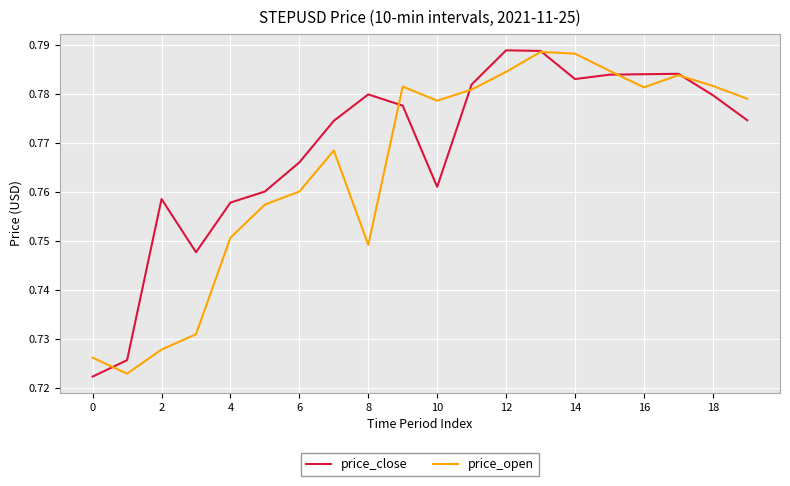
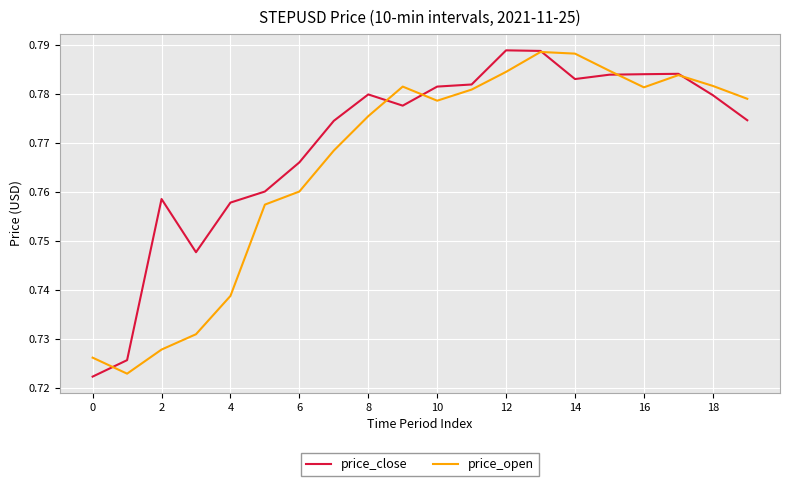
  {
    "price_close": {
      "0": 0.722,
      "2": 0.759,
      "4": 0.758,
      "6": 0.766,
      "8": 0.780,
-     "10": 0.761,
+     "10": 0.782,
      "12": 0.789,
      "14": 0.783,
      "16": 0.784,
      "18": 0.780
    },
    "price_open": {
      "0": 0.726,
      "2": 0.728,
-     "4": 0.751,
+     "4": 0.739,
      "6": 0.760,
-     "8": 0.749,
+     "8": 0.775,
      "10": 0.779,
      "12": 0.785,
      "14": 0.788,
      "16": 0.781,
      "18": 0.782
    }
  }
